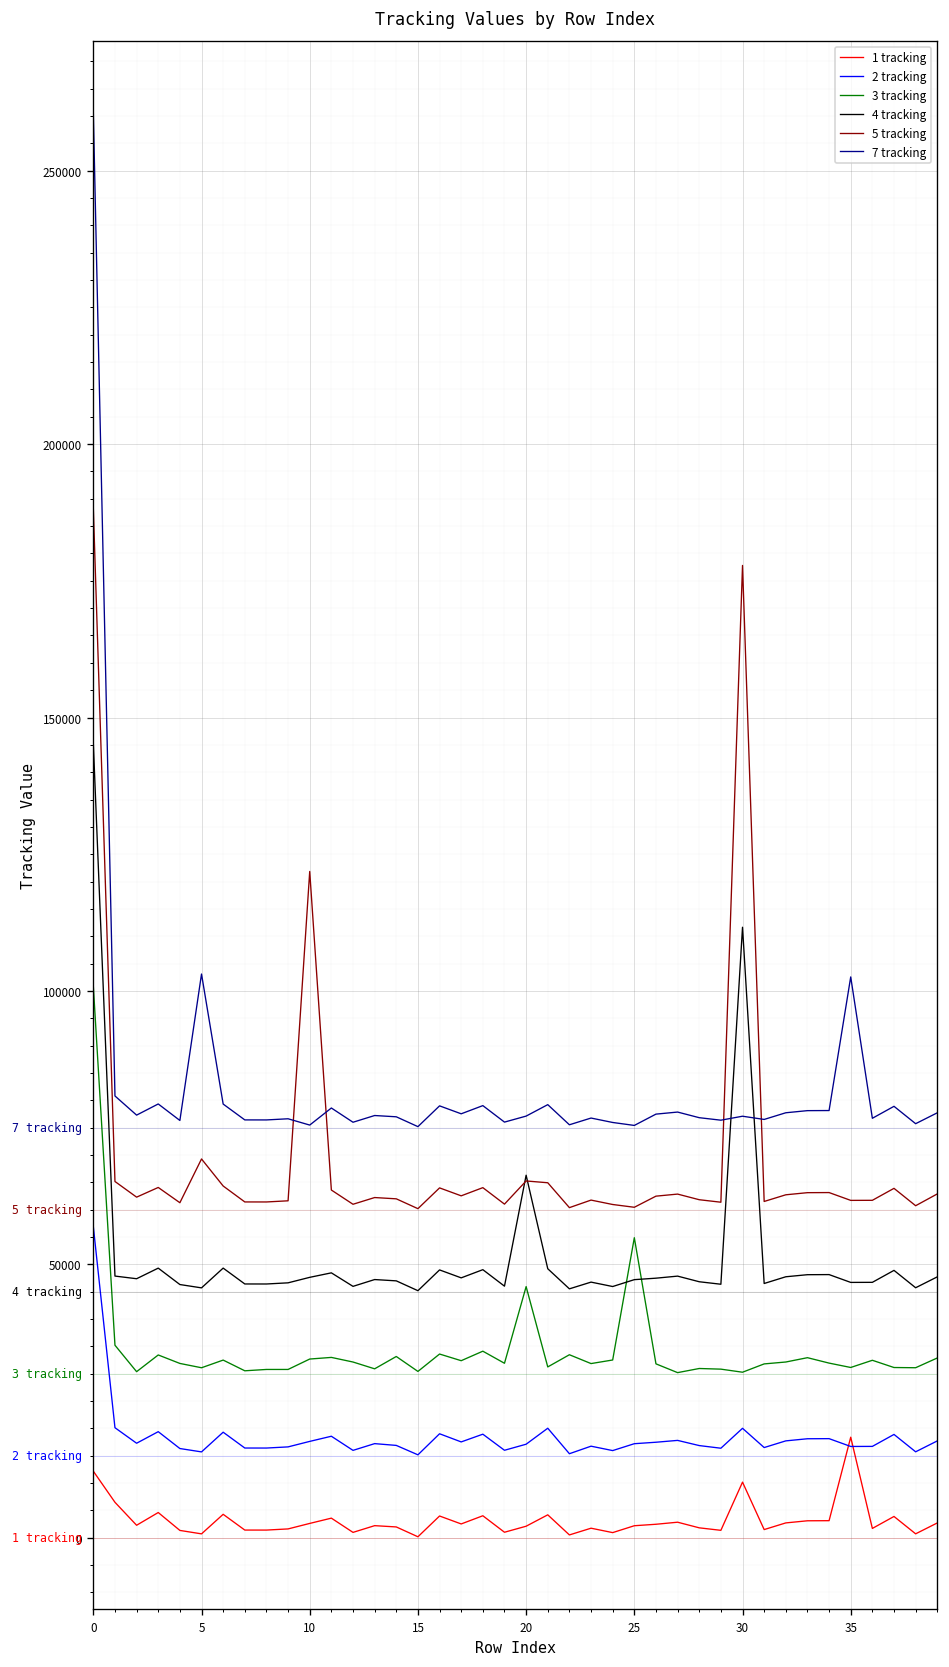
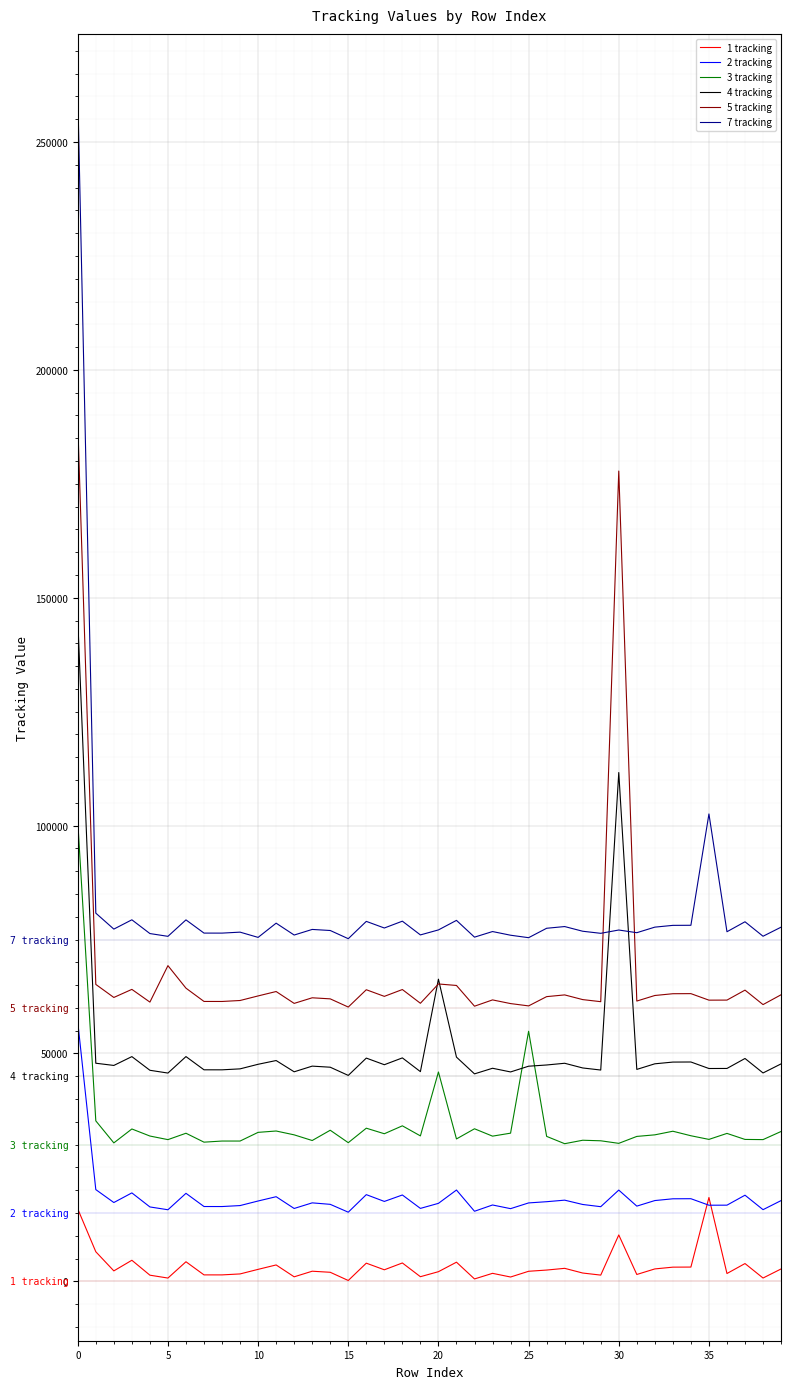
  {
    "1 tracking": {
-     "0": 12000,
+     "0": 16000,
      "5": 1000,
      "10": 3000,
      "15": 0,
      "20": 2000,
      "25": 2000,
      "30": 10000,
      "35": 18000
    },
    "2 tracking": {
      "5": 16000,
      "10": 18000,
      "15": 15000,
      "20": 17000,
      "25": 17000,
      "30": 20000,
      "35": 17000
    },
    "3 tracking": {
      "0": 101000,
      "5": 31000,
      "10": 33000,
      "15": 30000,
      "20": 46000,
      "25": 55000,
      "30": 30000,
      "35": 31000
    },
    "4 tracking": {
      "0": 145000,
      "5": 46000,
      "10": 48000,
      "15": 45000,
      "20": 66000,
      "25": 47000,
      "30": 112000,
      "35": 47000
    },
    "5 tracking": {
      "0": 188000,
      "5": 69000,
-     "10": 122000,
+     "10": 63000,
      "15": 60000,
      "20": 65000,
      "25": 60000,
      "30": 178000,
      "35": 62000
    },
    "7 tracking": {
      "0": 261000,
-     "5": 103000,
+     "5": 76000,
      "10": 75000,
      "15": 75000,
      "20": 77000,
      "25": 75000,
      "30": 77000,
      "35": 103000
    }
  }
